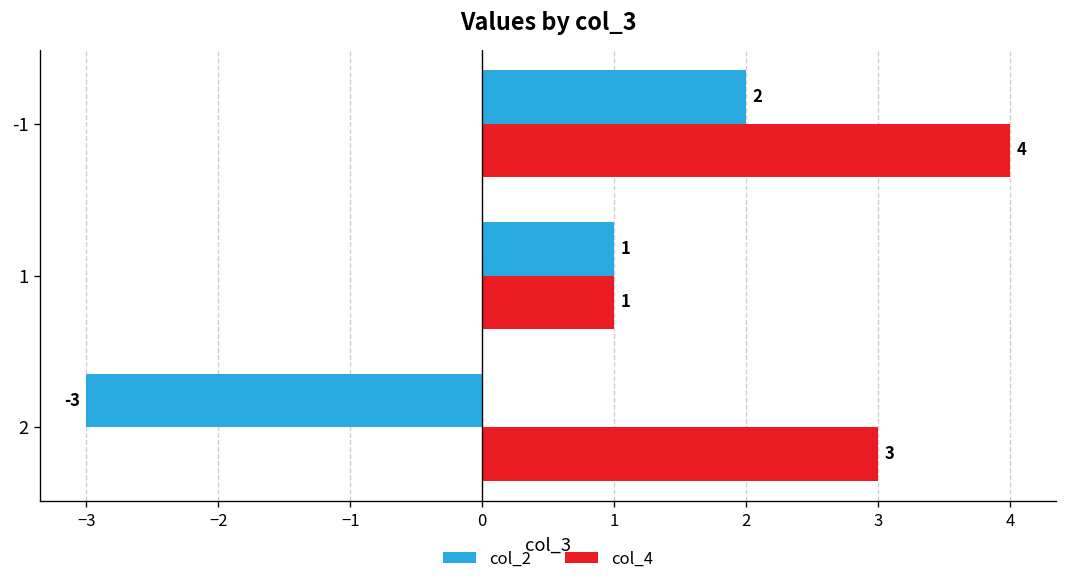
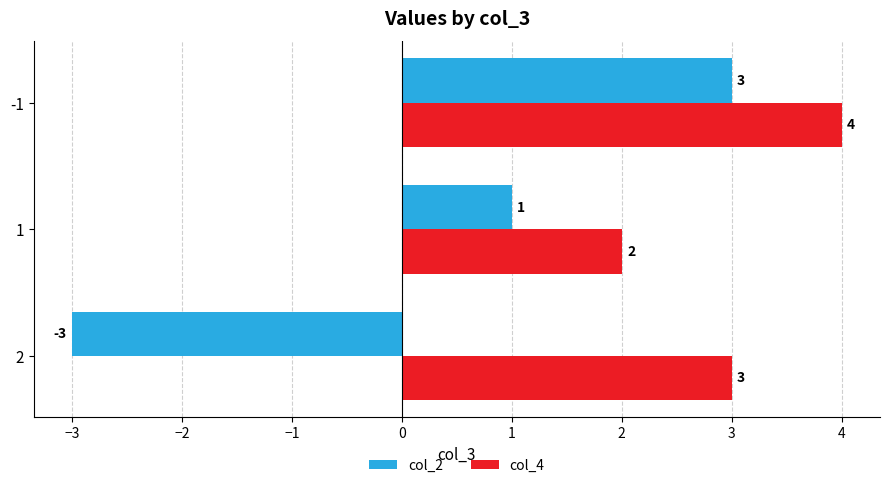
  {
    "col_2": {
-     "-1": 2,
+     "-1": 3,
      "1": 1,
      "2": -3
    },
    "col_4": {
      "-1": 4,
-     "1": 1,
+     "1": 2,
      "2": 3
    }
  }
